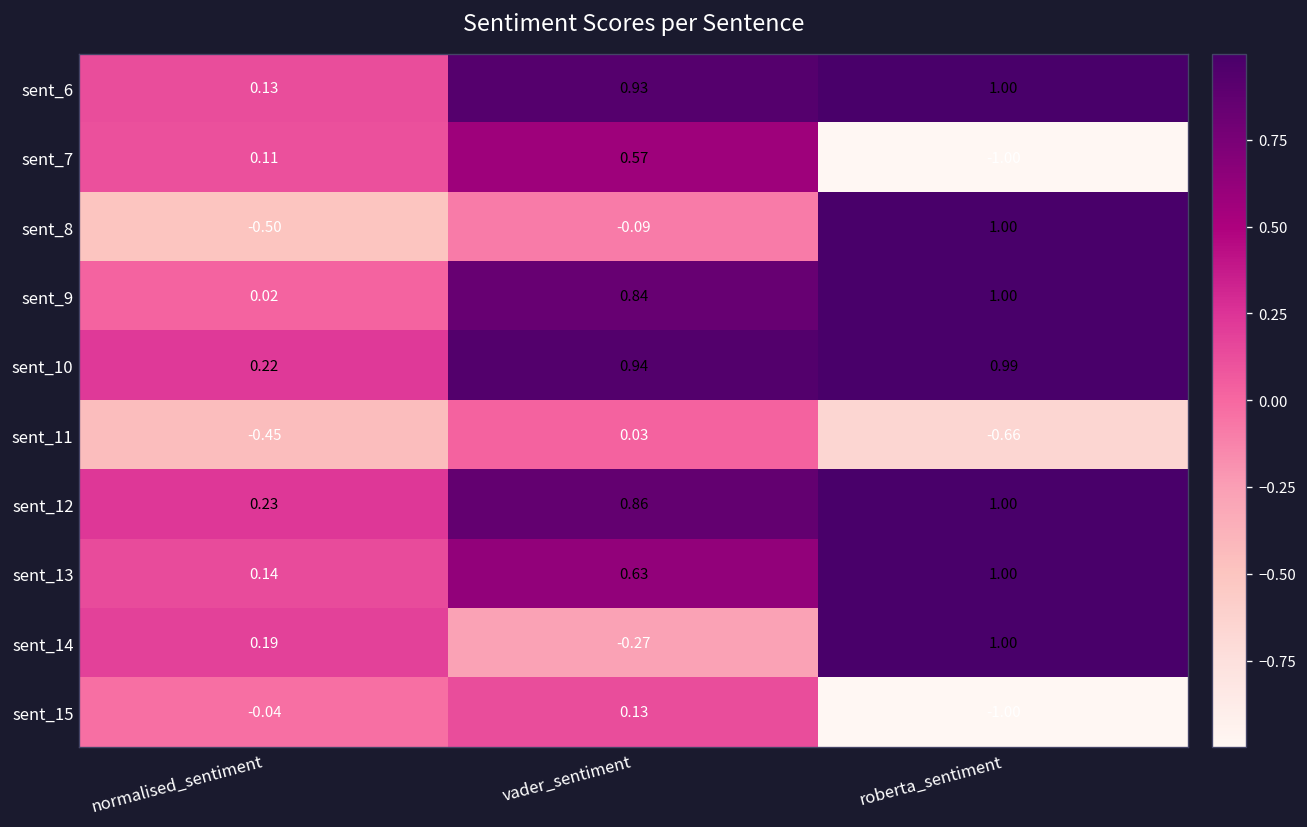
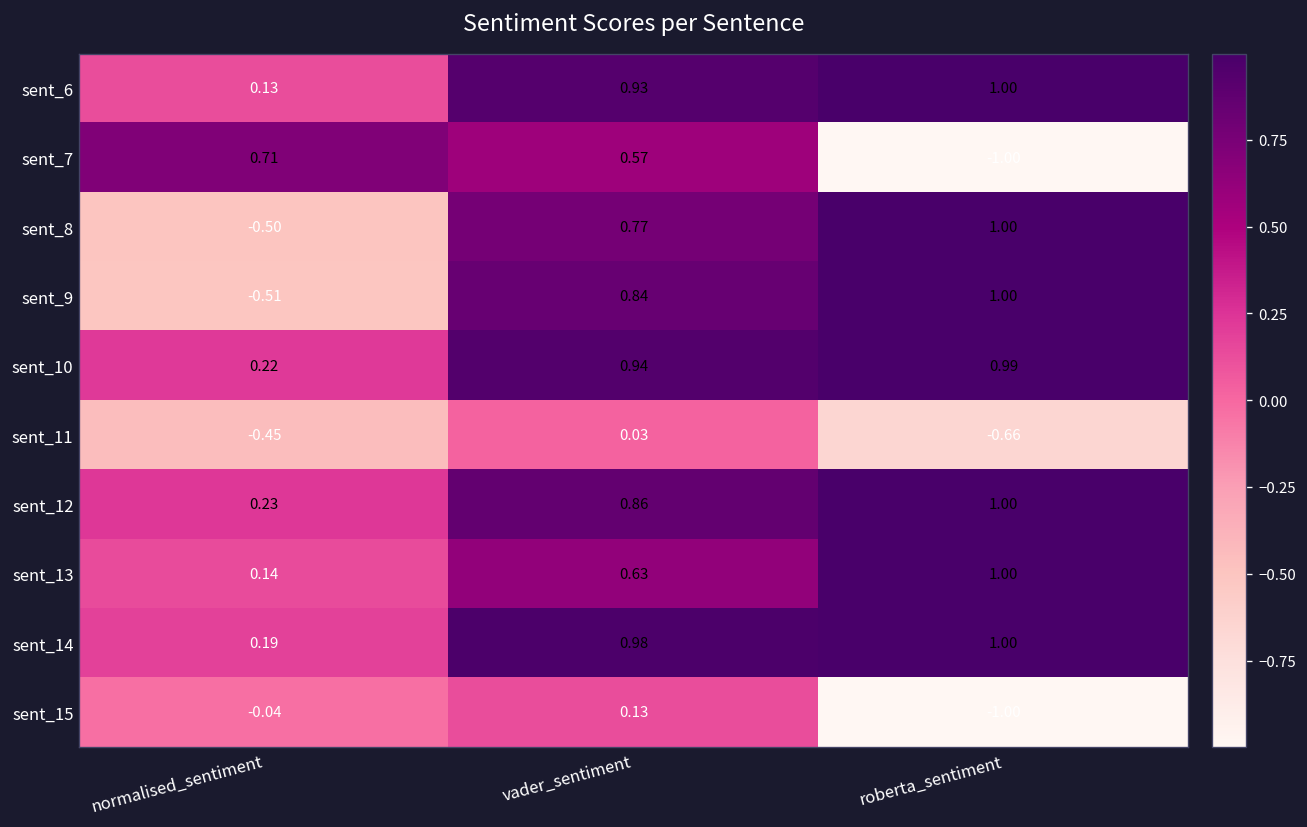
  {
    "sent_6": {
      "normalised_sentiment": 0.13,
      "vader_sentiment": 0.93,
      "roberta_sentiment": 1.00
    },
    "sent_7": {
-     "normalised_sentiment": 0.11,
+     "normalised_sentiment": 0.71,
      "vader_sentiment": 0.57
    },
    "sent_8": {
      "normalised_sentiment": -0.50,
-     "vader_sentiment": -0.09,
+     "vader_sentiment": 0.77,
      "roberta_sentiment": 1.00
    },
    "sent_9": {
-     "normalised_sentiment": 0.02,
+     "normalised_sentiment": -0.51,
      "vader_sentiment": 0.84,
      "roberta_sentiment": 1.00
    },
    "sent_10": {
      "normalised_sentiment": 0.22,
      "vader_sentiment": 0.94,
      "roberta_sentiment": 0.99
    },
    "sent_11": {
      "normalised_sentiment": -0.45,
      "vader_sentiment": 0.03
    },
    "sent_12": {
      "normalised_sentiment": 0.23,
      "vader_sentiment": 0.86,
      "roberta_sentiment": 1.00
    },
    "sent_13": {
      "normalised_sentiment": 0.14,
      "vader_sentiment": 0.63,
      "roberta_sentiment": 1.00
    },
    "sent_14": {
      "normalised_sentiment": 0.19,
-     "vader_sentiment": -0.27,
+     "vader_sentiment": 0.98,
      "roberta_sentiment": 1.00
    },
    "sent_15": {
      "normalised_sentiment": -0.04,
      "vader_sentiment": 0.13
    }
  }
